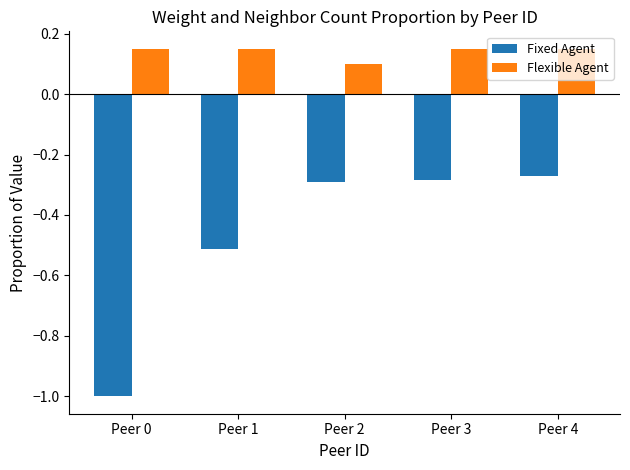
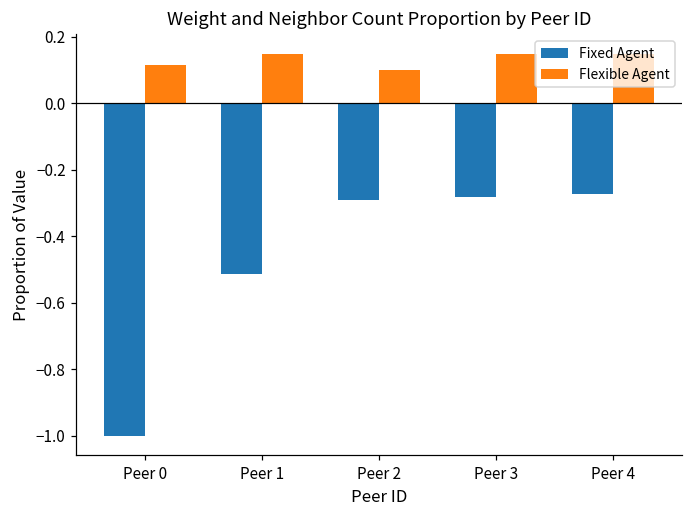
  {
    "Fixed Agent": {
      "Peer 0": -1.00,
      "Peer 1": -0.51,
      "Peer 2": -0.29,
      "Peer 3": -0.28,
      "Peer 4": -0.27
    },
    "Flexible Agent": {
-     "Peer 0": 0.15,
+     "Peer 0": 0.12,
      "Peer 1": 0.15,
      "Peer 2": 0.10,
      "Peer 3": 0.15
    }
  }
